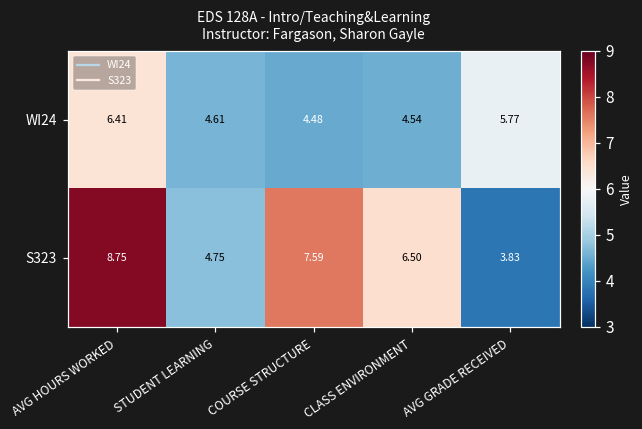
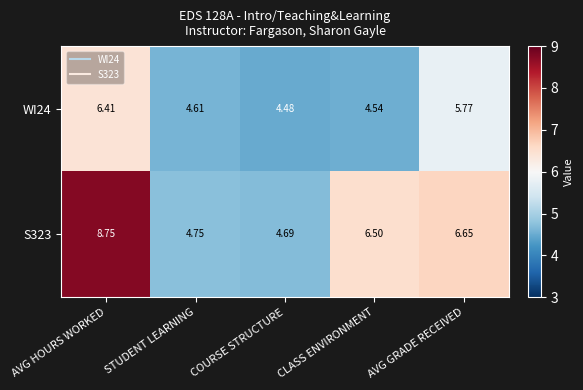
  {
    "WI24": {
      "AVG HOURS WORKED": 6.41,
      "STUDENT LEARNING": 4.61,
      "COURSE STRUCTURE": 4.48,
      "CLASS ENVIRONMENT": 4.54,
      "AVG GRADE RECEIVED": 5.77
    },
    "S323": {
      "AVG HOURS WORKED": 8.75,
      "STUDENT LEARNING": 4.75,
-     "COURSE STRUCTURE": 7.59,
+     "COURSE STRUCTURE": 4.69,
      "CLASS ENVIRONMENT": 6.50,
-     "AVG GRADE RECEIVED": 3.83
+     "AVG GRADE RECEIVED": 6.65
    }
  }
